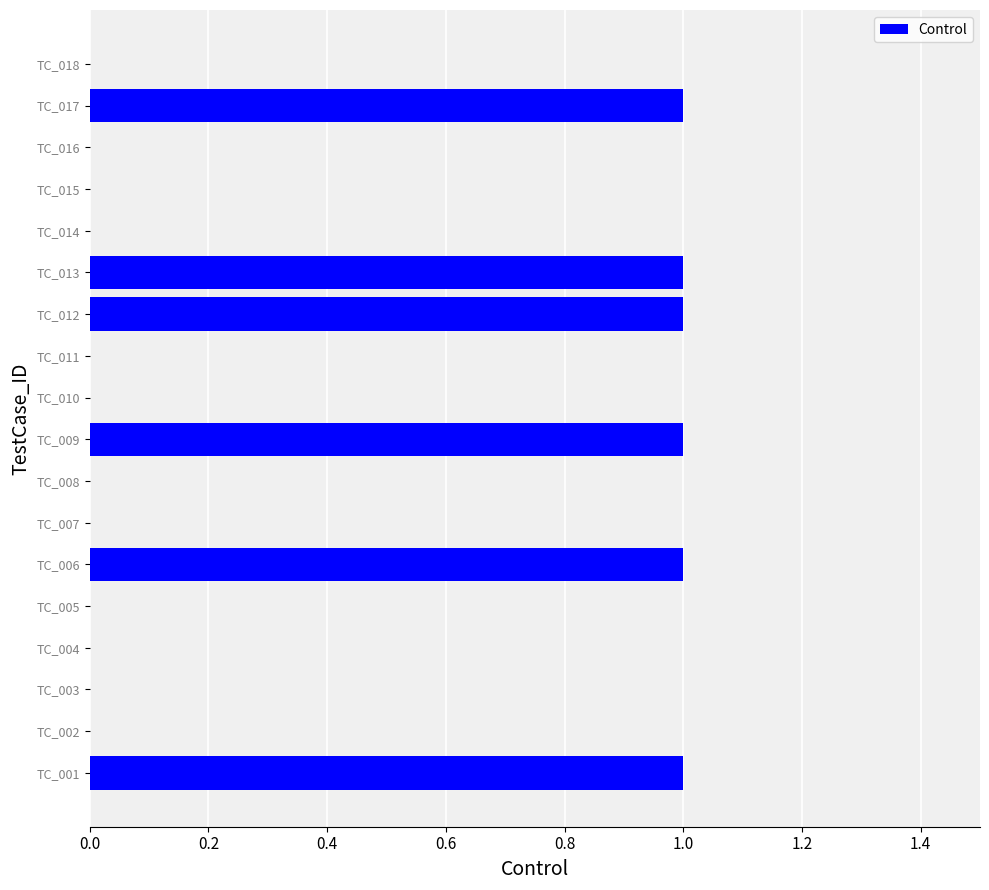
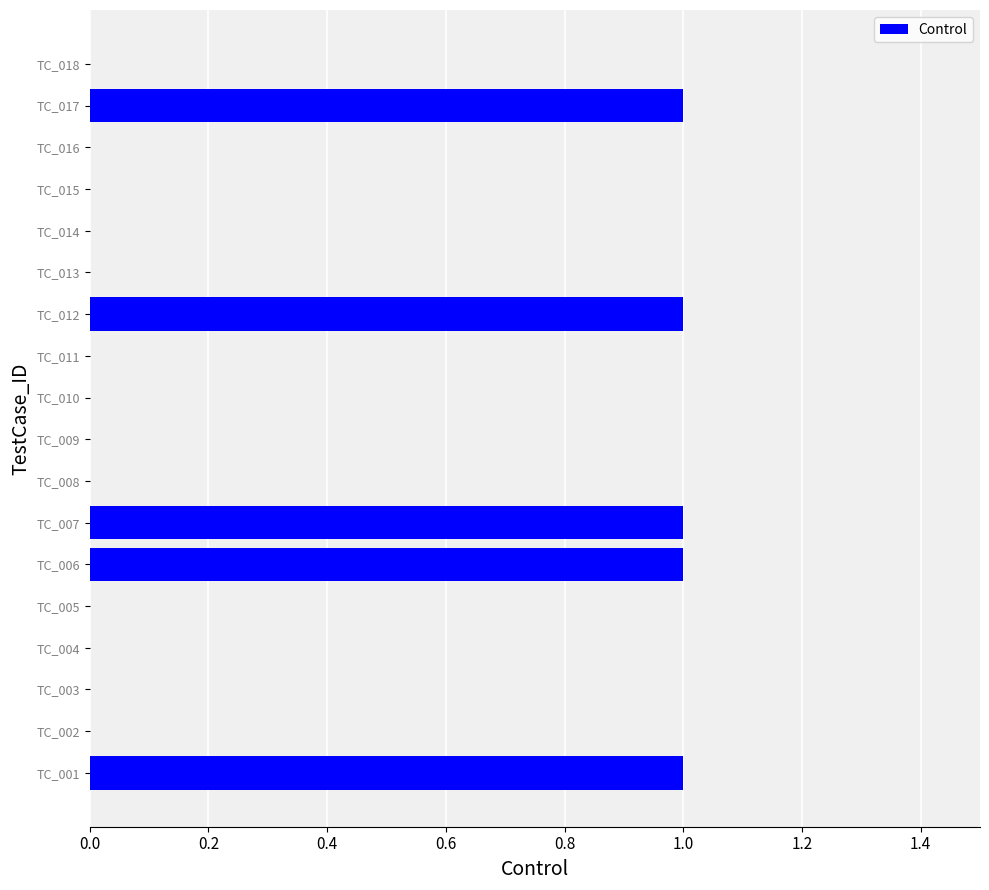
  {
    "TC_018": 0,
    "TC_017": 1,
    "TC_016": 0,
    "TC_015": 0,
    "TC_014": 0,
-   "TC_013": 1,
+   "TC_013": 0,
    "TC_012": 1,
    "TC_011": 0,
    "TC_010": 0,
-   "TC_009": 1,
+   "TC_009": 0,
    "TC_008": 0,
-   "TC_007": 0,
+   "TC_007": 1,
    "TC_006": 1,
    "TC_005": 0,
    "TC_004": 0,
    "TC_003": 0,
    "TC_002": 0,
    "TC_001": 1
  }
